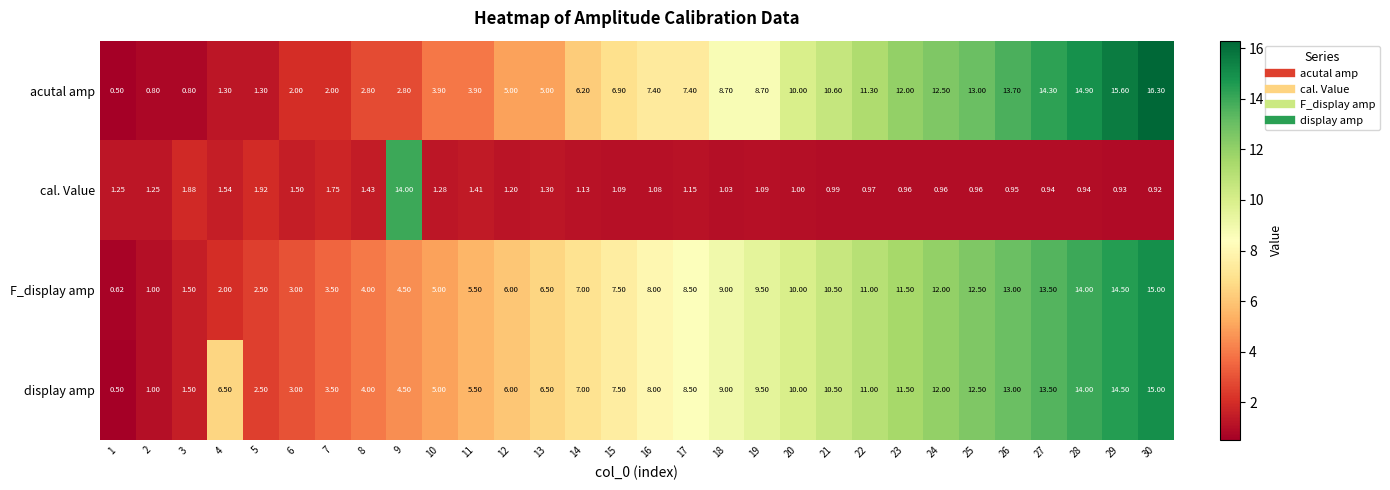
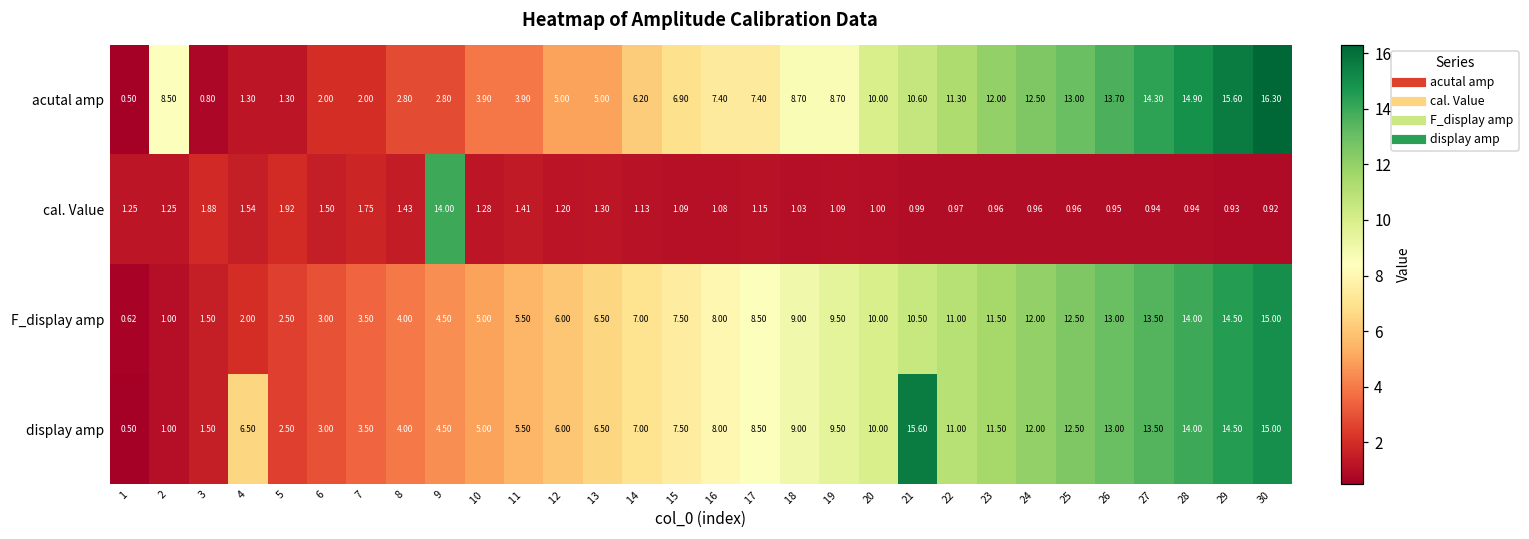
  {
    "acutal amp": {
      "1": 0.50,
-     "2": 0.80,
+     "2": 8.50,
      "3": 0.80,
      "4": 1.30,
      "5": 1.30,
      "6": 2.00,
      "7": 2.00,
      "8": 2.80,
      "9": 2.80,
      "10": 3.90,
      "11": 3.90,
      "12": 5.00,
      "13": 5.00,
      "14": 6.20,
      "15": 6.90,
      "16": 7.40,
      "17": 7.40,
      "18": 8.70,
      "19": 8.70,
      "20": 10.00,
      "21": 10.60,
      "22": 11.30,
      "23": 12.00,
      "24": 12.50,
      "25": 13.00,
      "26": 13.70,
      "27": 14.30,
      "28": 14.90,
      "29": 15.60,
      "30": 16.30
    },
    "cal. Value": {
      "1": 1.25,
      "2": 1.25,
      "3": 1.88,
      "4": 1.54,
      "5": 1.92,
      "6": 1.50,
      "7": 1.75,
      "8": 1.43,
      "9": 14.00,
      "10": 1.28,
      "11": 1.41,
      "12": 1.20,
      "13": 1.30,
      "14": 1.13,
      "15": 1.09,
      "16": 1.08,
      "17": 1.15,
      "18": 1.03,
      "19": 1.09,
      "20": 1.00,
      "21": 0.99,
      "22": 0.97,
      "23": 0.96,
      "24": 0.96,
      "25": 0.96,
      "26": 0.95,
      "27": 0.94,
      "28": 0.94,
      "29": 0.93,
      "30": 0.92
    },
    "F_display amp": {
      "1": 0.62,
      "2": 1.00,
      "3": 1.50,
      "4": 2.00,
      "5": 2.50,
      "6": 3.00,
      "7": 3.50,
      "8": 4.00,
      "9": 4.50,
      "10": 5.00,
      "11": 5.50,
      "12": 6.00,
      "13": 6.50,
      "14": 7.00,
      "15": 7.50,
      "16": 8.00,
      "17": 8.50,
      "18": 9.00,
      "19": 9.50,
      "20": 10.00,
      "21": 10.50,
      "22": 11.00,
      "23": 11.50,
      "24": 12.00,
      "25": 12.50,
      "26": 13.00,
      "27": 13.50,
      "28": 14.00,
      "29": 14.50,
      "30": 15.00
    },
    "display amp": {
      "1": 0.50,
      "2": 1.00,
      "3": 1.50,
      "4": 6.50,
      "5": 2.50,
      "6": 3.00,
      "7": 3.50,
      "8": 4.00,
      "9": 4.50,
      "10": 5.00,
      "11": 5.50,
      "12": 6.00,
      "13": 6.50,
      "14": 7.00,
      "15": 7.50,
      "16": 8.00,
      "17": 8.50,
      "18": 9.00,
      "19": 9.50,
      "20": 10.00,
-     "21": 10.50,
+     "21": 15.60,
      "22": 11.00,
      "23": 11.50,
      "24": 12.00,
      "25": 12.50,
      "26": 13.00,
      "27": 13.50,
      "28": 14.00,
      "29": 14.50,
      "30": 15.00
    }
  }
